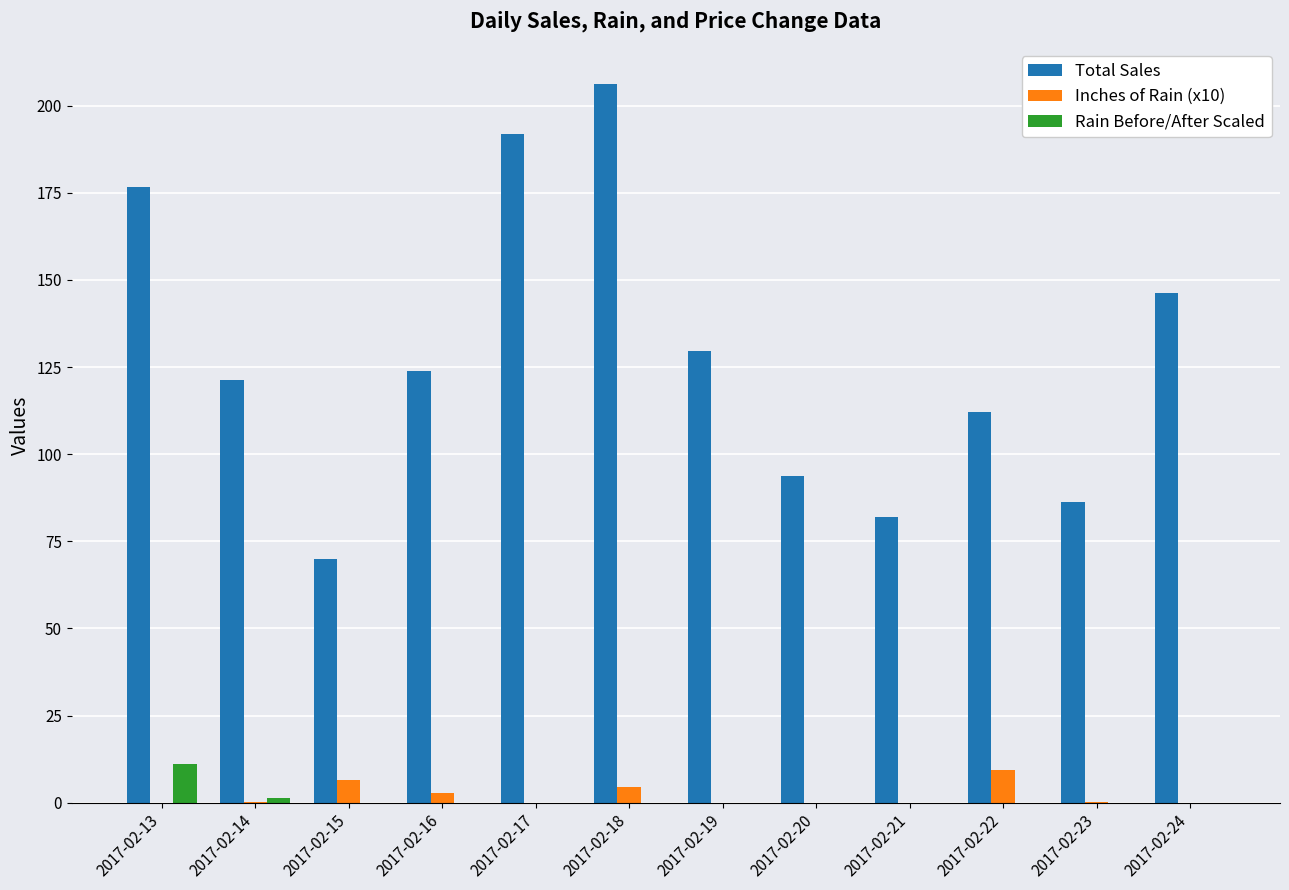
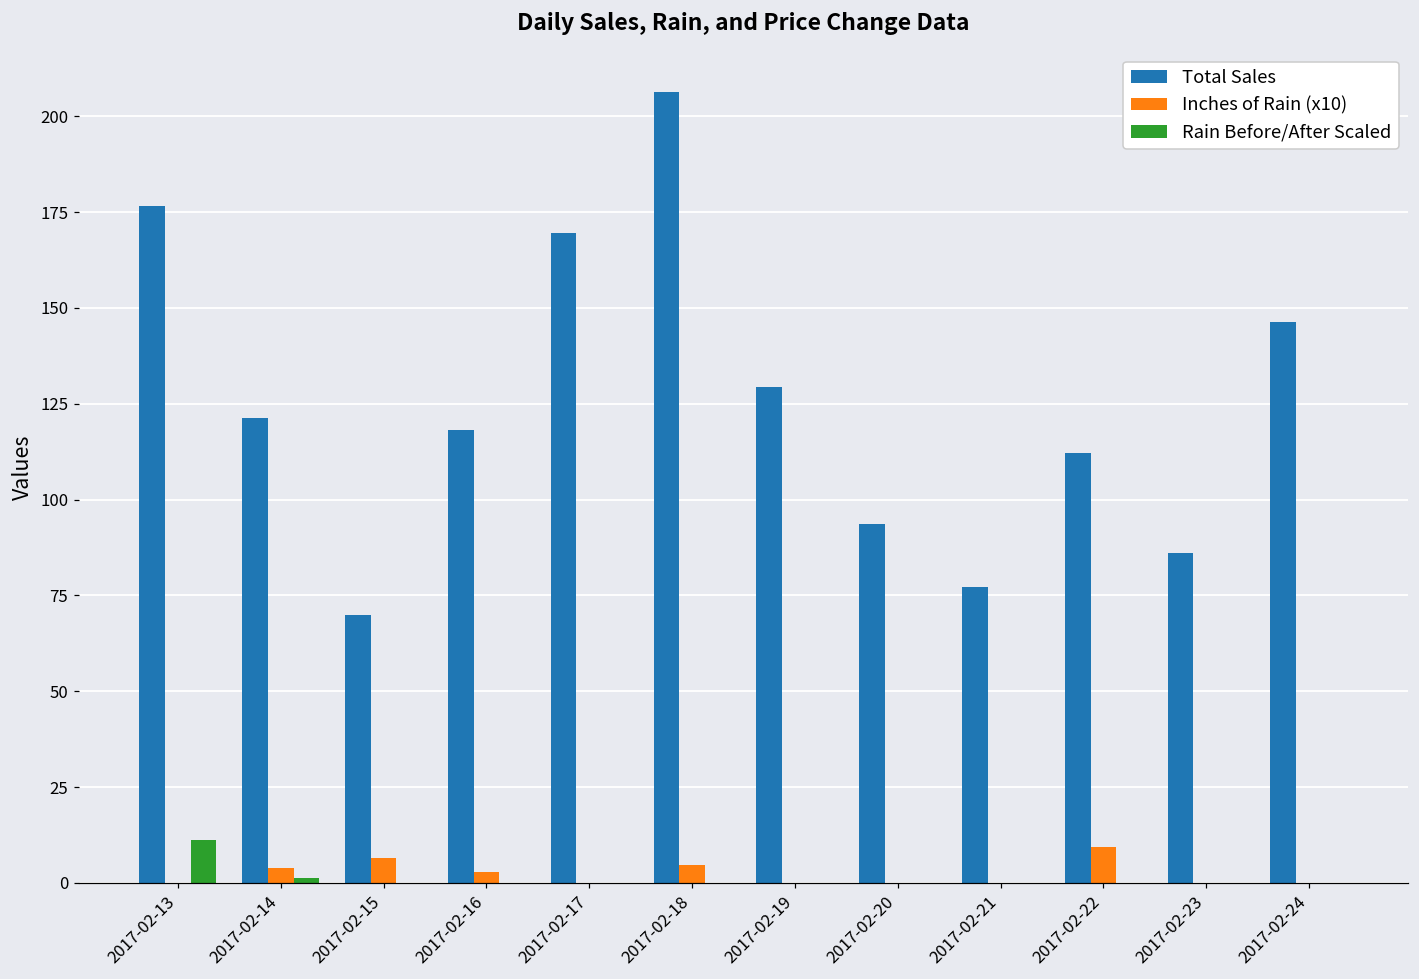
  {
    "Total Sales": {
      "2017-02-13": 177,
      "2017-02-14": 121,
      "2017-02-15": 70,
-     "2017-02-16": 124,
-     "2017-02-17": 192,
+     "2017-02-16": 118,
+     "2017-02-17": 170,
      "2017-02-18": 206,
      "2017-02-19": 130,
      "2017-02-20": 94,
-     "2017-02-21": 82,
+     "2017-02-21": 77,
      "2017-02-22": 112,
      "2017-02-23": 86,
      "2017-02-24": 146
    },
    "Inches of Rain (x10)": {
      "2017-02-13": 0,
-     "2017-02-14": 0,
+     "2017-02-14": 4,
      "2017-02-15": 7,
      "2017-02-16": 3,
      "2017-02-17": 0,
      "2017-02-18": 5,
      "2017-02-19": 0,
      "2017-02-20": 0,
      "2017-02-21": 0,
      "2017-02-22": 10,
      "2017-02-24": 0
    },
    "Rain Before/After Scaled": {
      "2017-02-13": 11,
      "2017-02-14": 1,
      "2017-02-15": 0,
      "2017-02-16": 0,
      "2017-02-17": 0,
      "2017-02-18": 0,
      "2017-02-19": 0,
      "2017-02-20": 0,
      "2017-02-21": 0,
      "2017-02-22": 0,
      "2017-02-23": 0,
      "2017-02-24": 0
    }
  }
